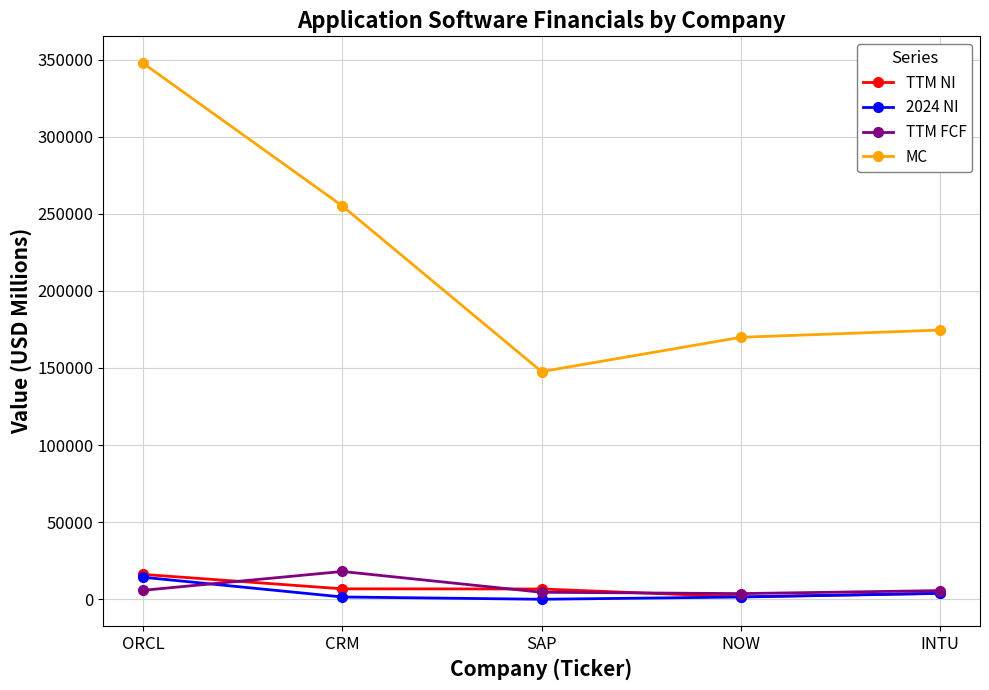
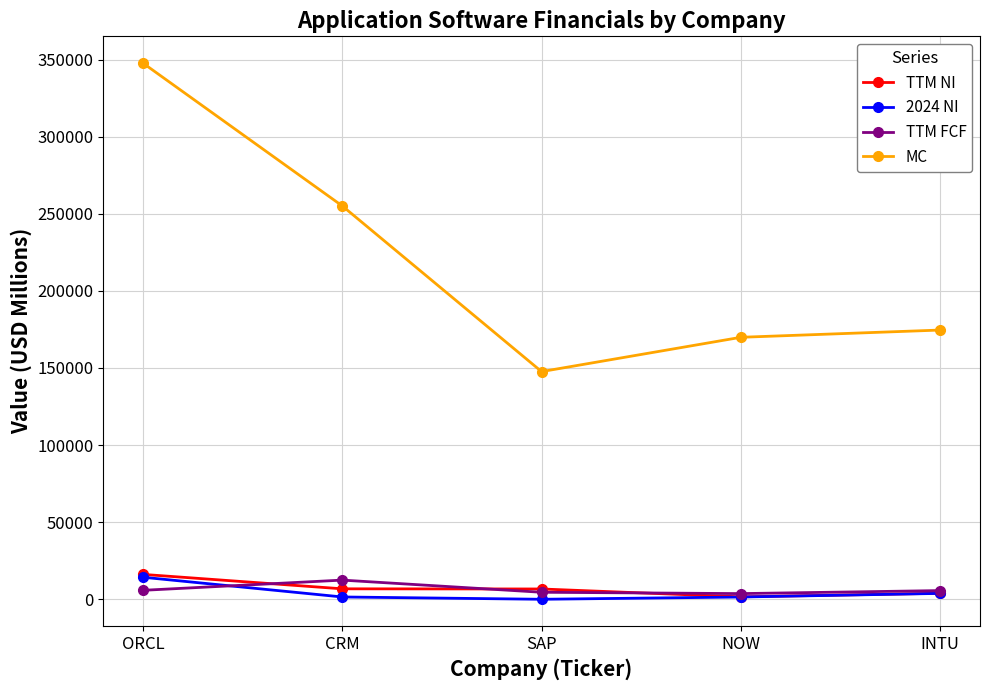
  {
    "TTM NI": {
      "ORCL": 16000,
      "CRM": 7000,
      "SAP": 7000
    },
    "2024 NI": {
      "ORCL": 14000,
      "CRM": 1000,
      "SAP": 0
    },
    "TTM FCF": {
      "ORCL": 6000,
-     "CRM": 18000,
+     "CRM": 12000,
      "SAP": 5000,
      "NOW": 4000,
      "INTU": 6000
    },
    "MC": {
      "ORCL": 348000,
      "CRM": 255000,
      "SAP": 148000,
      "NOW": 170000,
      "INTU": 175000
    }
  }
